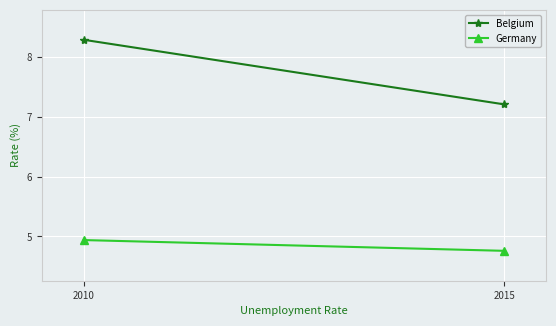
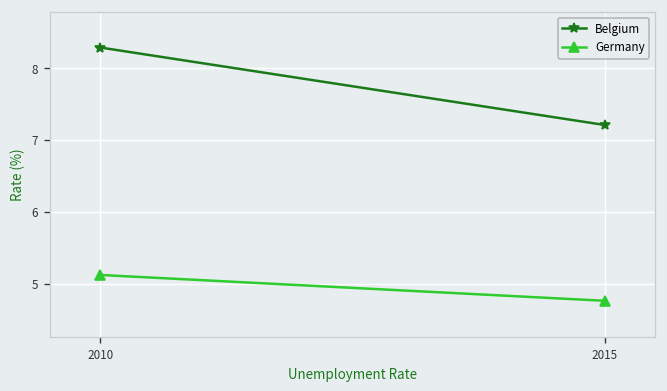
  {
    "Belgium": {
      "2010": 8.3,
      "2015": 7.2
    },
    "Germany": {
-     "2010": 4.9,
+     "2010": 5.1,
      "2015": 4.8
    }
  }
